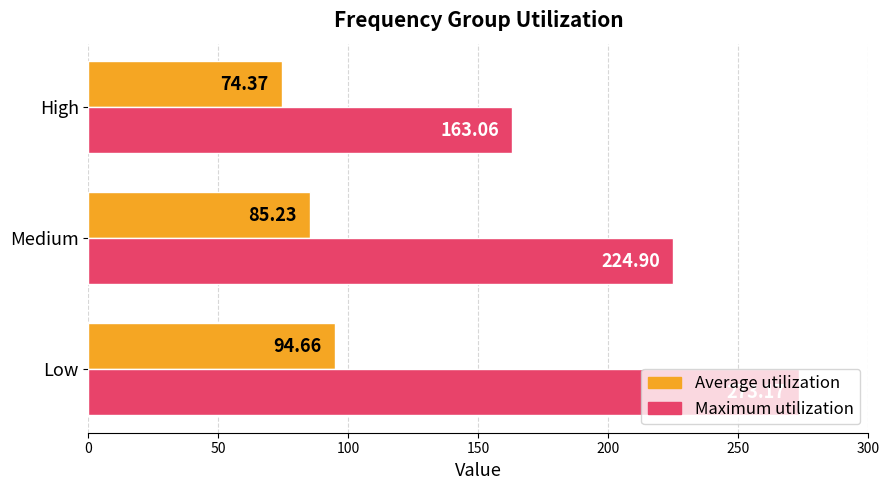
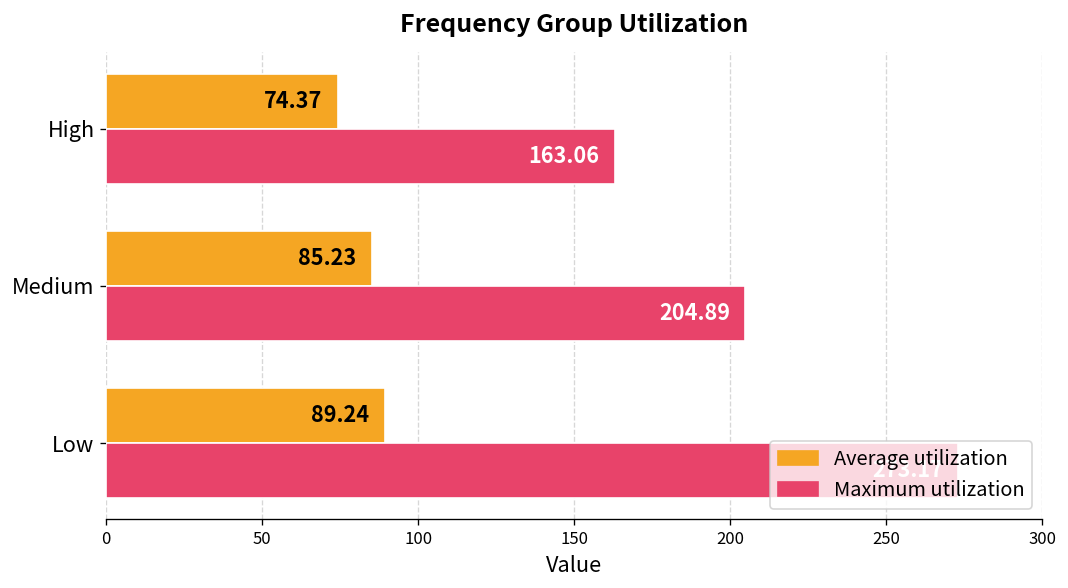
  {
    "Average utilization": {
      "High": 74.37,
      "Medium": 85.23,
-     "Low": 94.66
+     "Low": 89.24
    },
    "Maximum utilization": {
      "High": 163.06,
-     "Medium": 224.90
+     "Medium": 204.89
    }
  }
